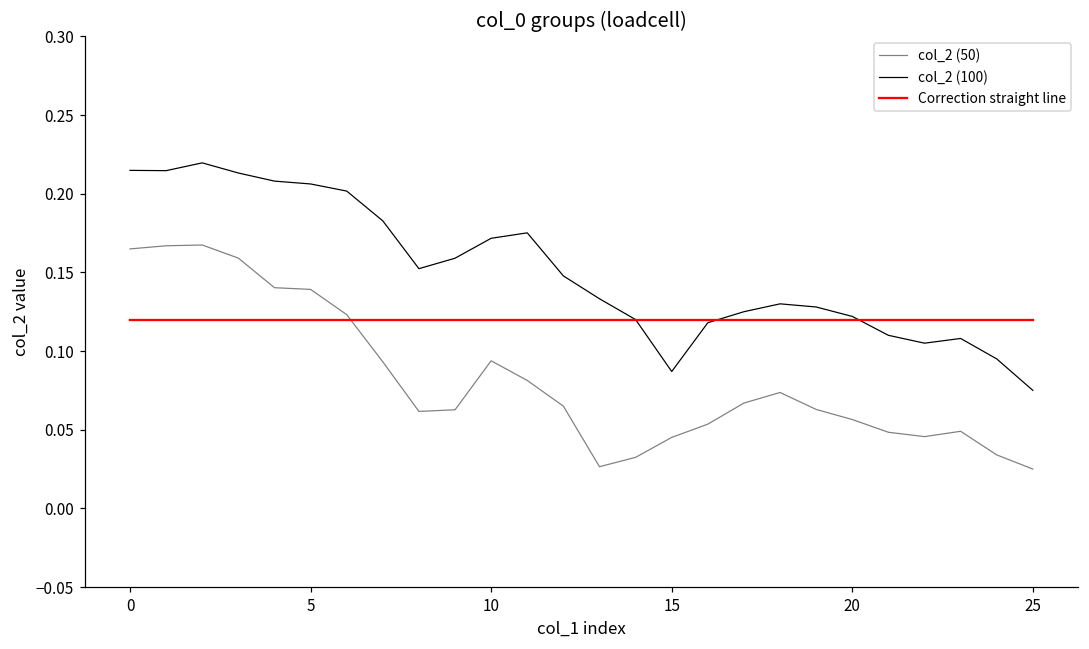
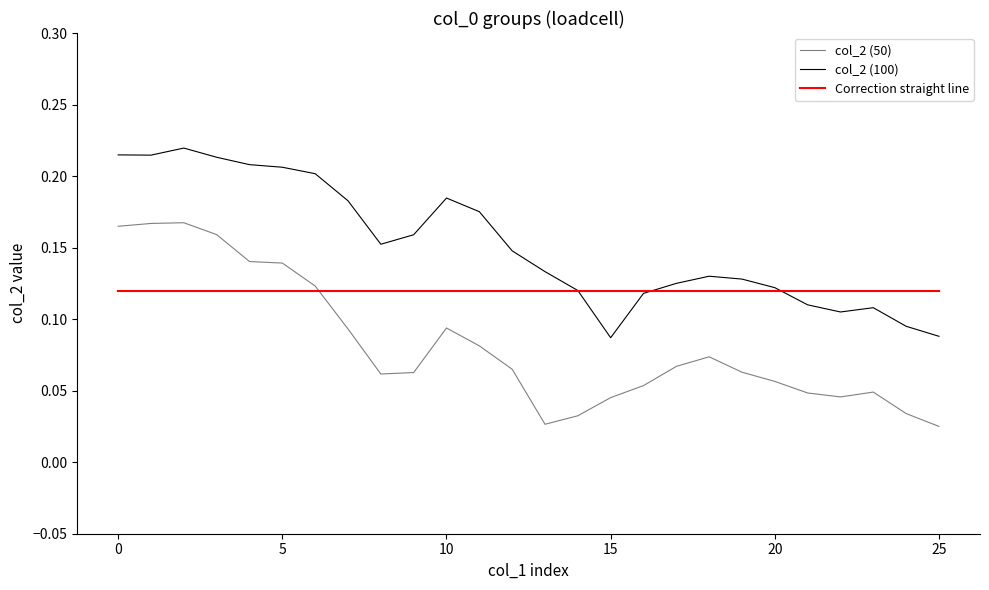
  {
    "col_2 (50)": {
      "0": 0.165,
      "5": 0.139,
      "10": 0.094,
      "15": 0.045,
      "20": 0.056,
      "25": 0.025
    },
    "col_2 (100)": {
      "0": 0.215,
      "5": 0.206,
-     "10": 0.172,
+     "10": 0.185,
      "15": 0.087,
      "20": 0.122,
-     "25": 0.075
+     "25": 0.088
    },
    "Correction straight line": {
      "0": 0.120,
      "5": 0.120,
      "10": 0.120,
      "15": 0.120,
      "20": 0.120,
      "25": 0.120
    }
  }
